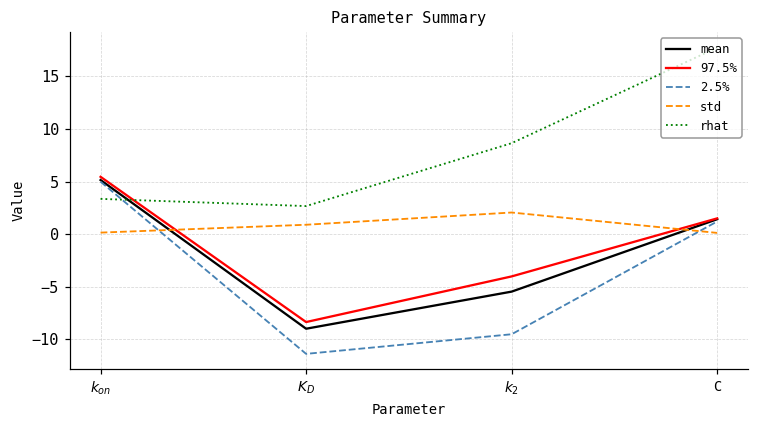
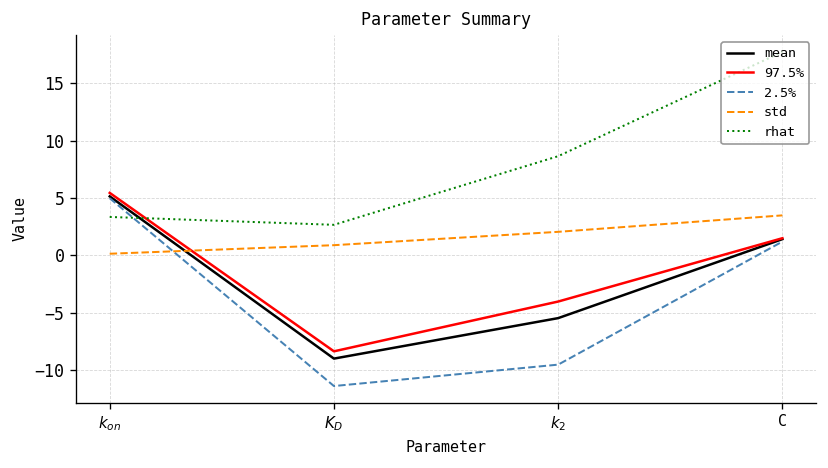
  {
    "std": {
-     "C": 0
+     "C": 3
    }
  }
